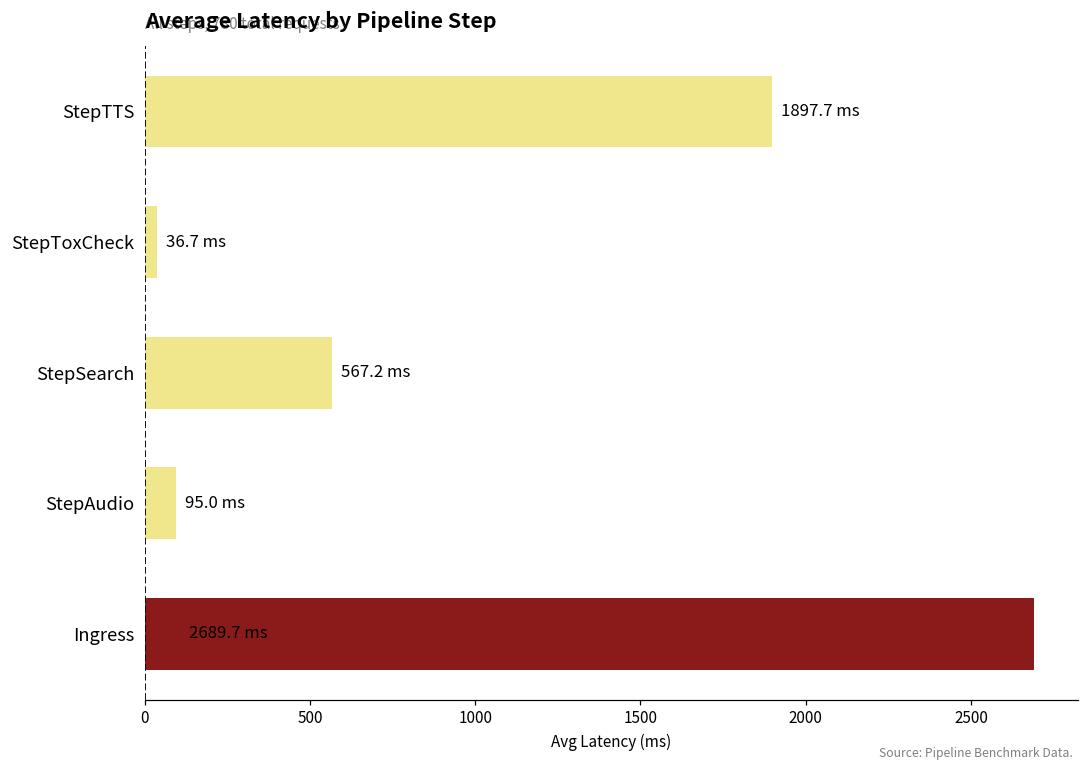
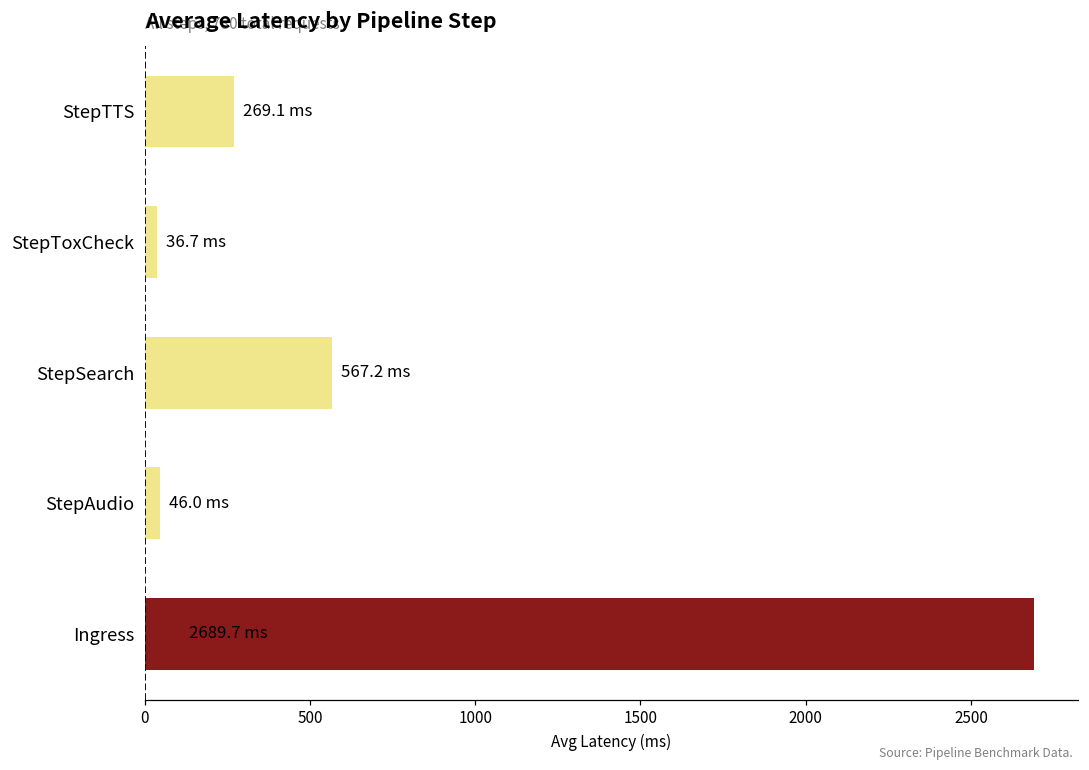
  {
-   "StepTTS": 1897.7,
+   "StepTTS": 269.1,
    "StepToxCheck": 36.7,
    "StepSearch": 567.2,
-   "StepAudio": 95.0,
+   "StepAudio": 46.0,
    "Ingress": 2689.7
  }
